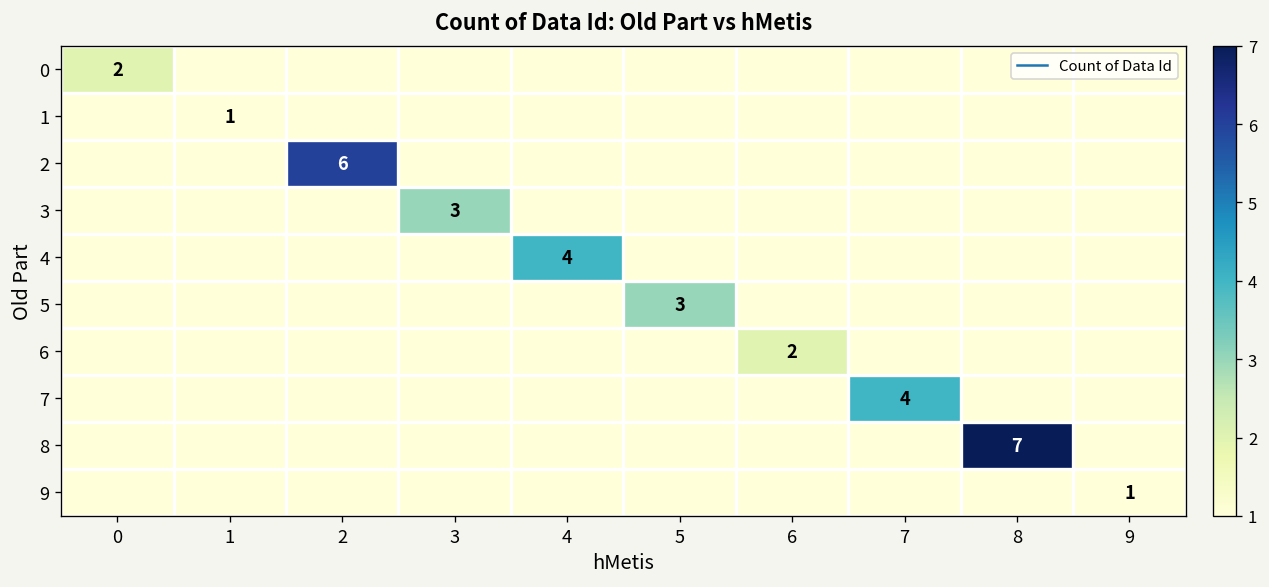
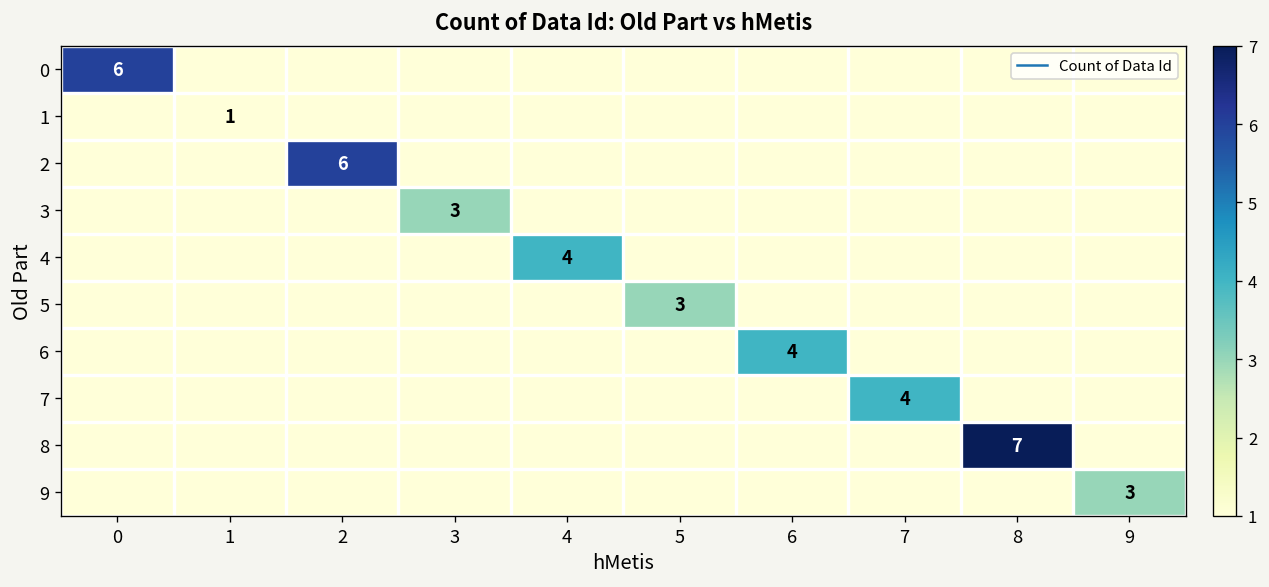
  {
    "0": {
-     "0": 2
+     "0": 6
    },
    "1": {
      "1": 1
    },
    "2": {
      "2": 6
    },
    "3": {
      "3": 3
    },
    "4": {
      "4": 4
    },
    "5": {
      "5": 3
    },
    "6": {
-     "6": 2
+     "6": 4
    },
    "7": {
      "7": 4
    },
    "8": {
      "8": 7
    },
    "9": {
-     "9": 1
+     "9": 3
    }
  }
